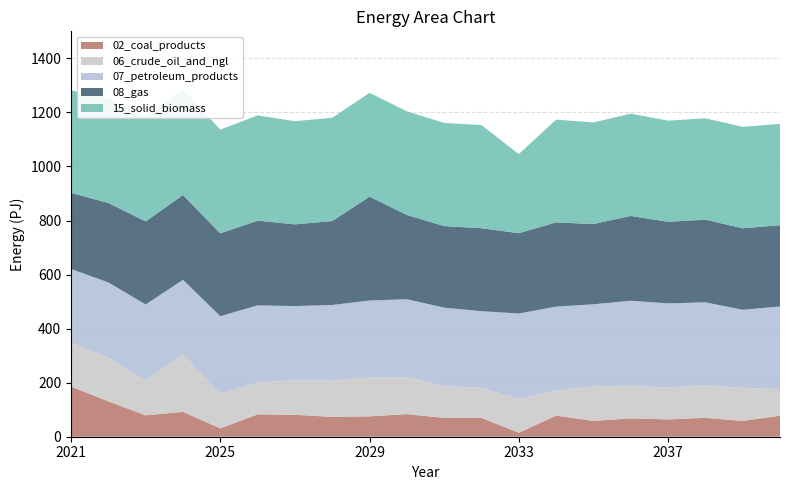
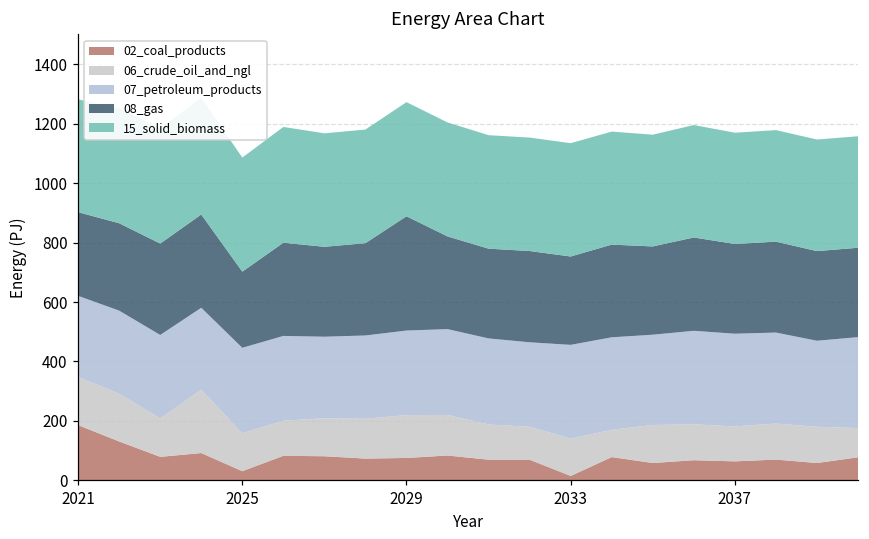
  {
    "02_coal_products": {
      "2021": 190,
      "2025": 30,
      "2029": 80,
      "2033": 10,
      "2037": 60
    },
    "08_gas": {
      "2021": 280,
-     "2025": 310,
+     "2025": 260,
      "2029": 380,
      "2033": 300,
      "2037": 300
    },
    "15_solid_biomass": {
      "2021": 380,
      "2025": 380,
      "2029": 380,
-     "2033": 290,
+     "2033": 380,
      "2037": 370
    }
  }
